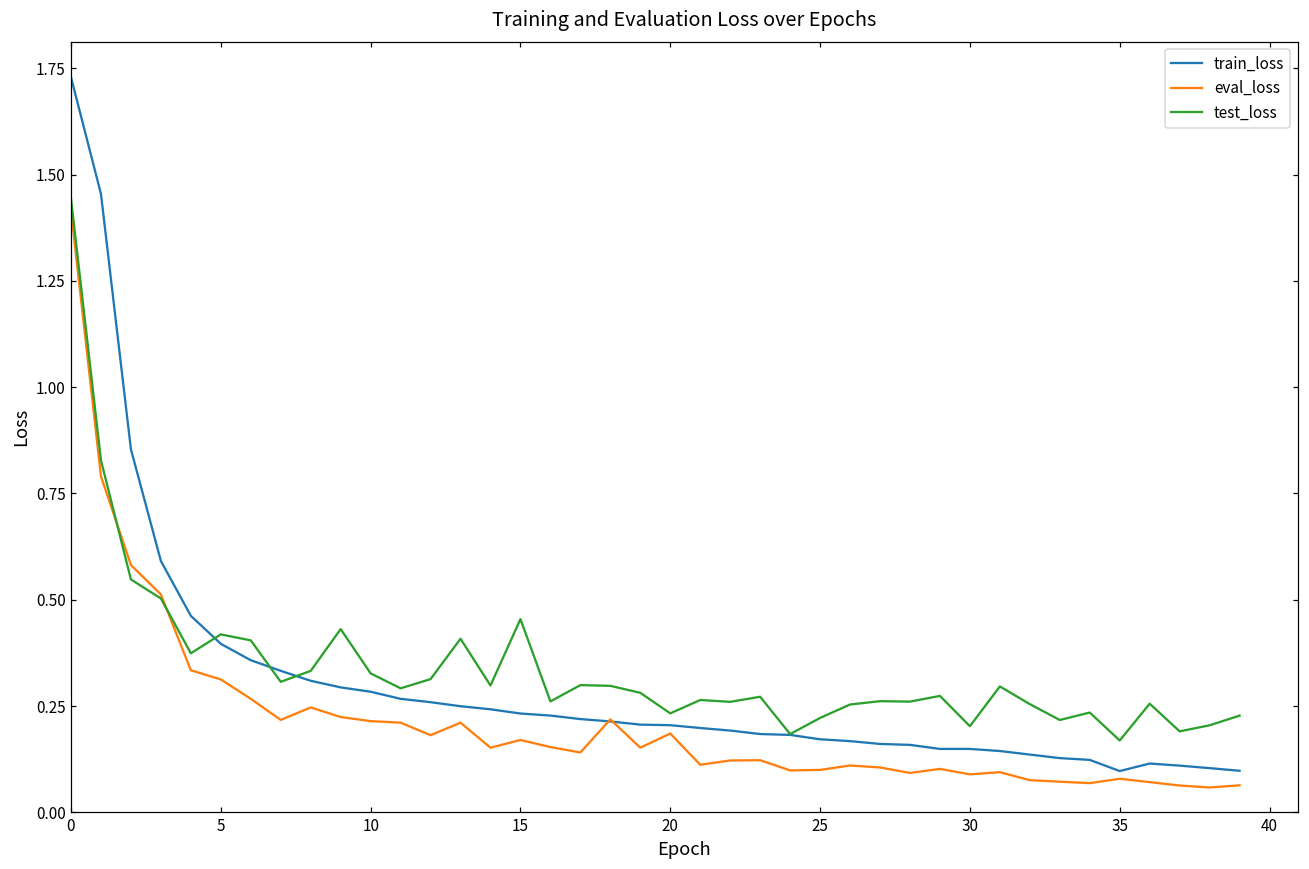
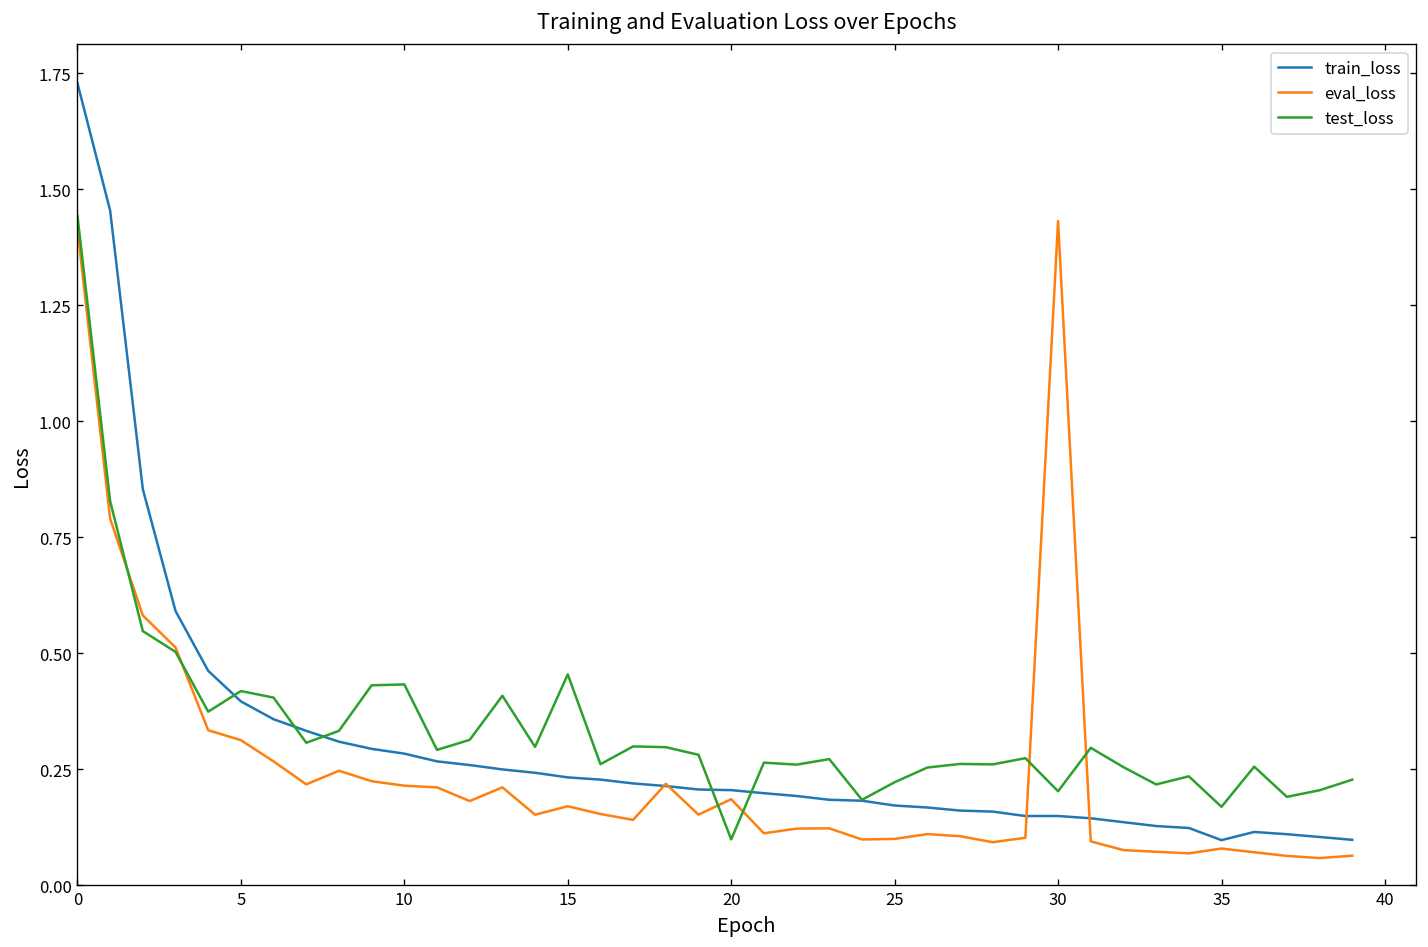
  {
    "train_loss": {
      "0": 1.73,
      "5": 0.40,
      "10": 0.28,
      "15": 0.23,
      "20": 0.21,
      "25": 0.17,
      "30": 0.15,
      "35": 0.10
    },
    "eval_loss": {
      "0": 1.42,
      "5": 0.31,
      "10": 0.21,
      "15": 0.17,
      "20": 0.19,
      "25": 0.10,
-     "30": 0.09,
+     "30": 1.43,
      "35": 0.08
    },
    "test_loss": {
      "0": 1.44,
      "5": 0.42,
-     "10": 0.33,
+     "10": 0.43,
      "15": 0.45,
-     "20": 0.23,
+     "20": 0.10,
      "25": 0.22,
      "30": 0.20,
      "35": 0.17
    }
  }
